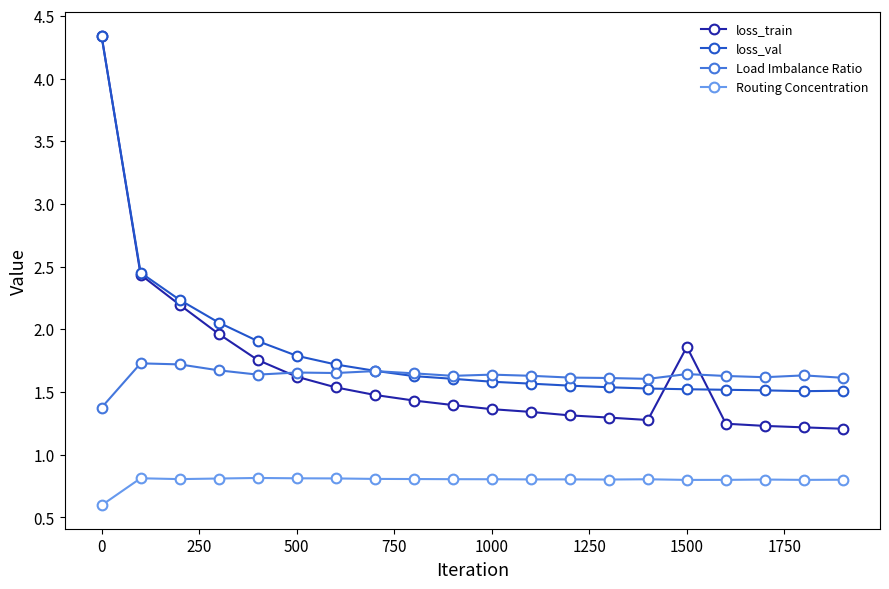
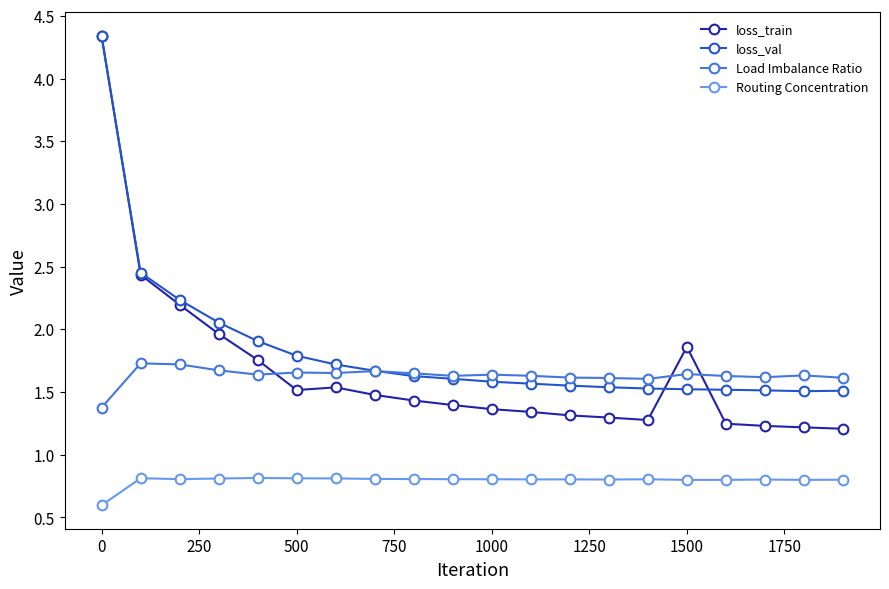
  {
    "loss_train": {
-     "500": 1.62,
+     "500": 1.52,
      "1000": 1.36,
      "1500": 1.86
    }
  }
